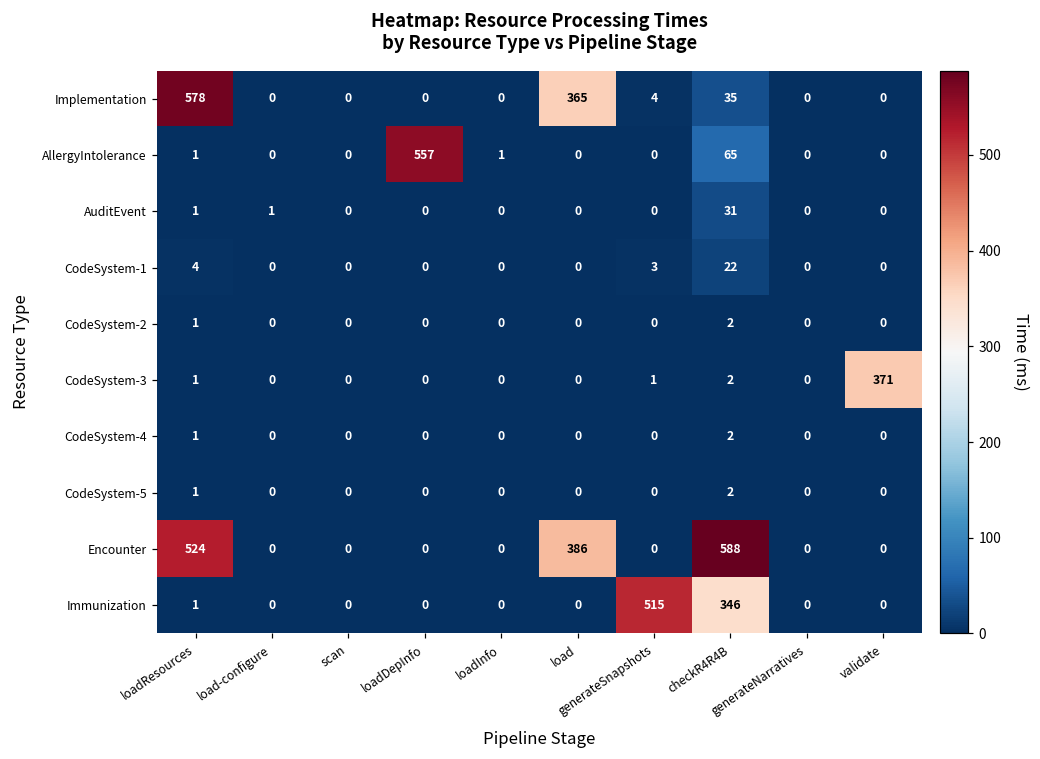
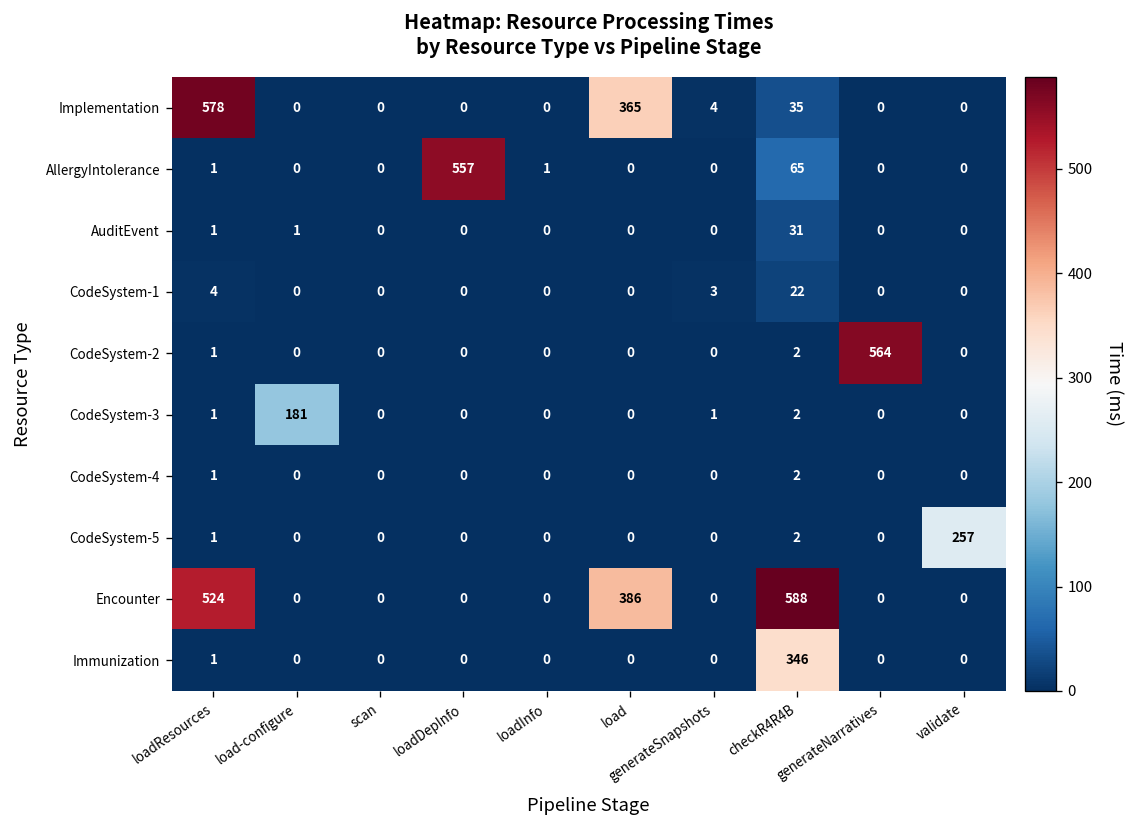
  {
    "Implementation": {
      "loadResources": 578,
      "load-configure": 0,
      "scan": 0,
      "loadDepInfo": 0,
      "loadInfo": 0,
      "load": 365,
      "generateSnapshots": 4,
      "checkR4R4B": 35,
      "generateNarratives": 0,
      "validate": 0
    },
    "AllergyIntolerance": {
      "loadResources": 1,
      "load-configure": 0,
      "scan": 0,
      "loadDepInfo": 557,
      "loadInfo": 1,
      "load": 0,
      "generateSnapshots": 0,
      "checkR4R4B": 65,
      "generateNarratives": 0,
      "validate": 0
    },
    "AuditEvent": {
      "loadResources": 1,
      "load-configure": 1,
      "scan": 0,
      "loadDepInfo": 0,
      "loadInfo": 0,
      "load": 0,
      "generateSnapshots": 0,
      "checkR4R4B": 31,
      "generateNarratives": 0,
      "validate": 0
    },
    "CodeSystem-1": {
      "loadResources": 4,
      "load-configure": 0,
      "scan": 0,
      "loadDepInfo": 0,
      "loadInfo": 0,
      "load": 0,
      "generateSnapshots": 3,
      "checkR4R4B": 22,
      "generateNarratives": 0,
      "validate": 0
    },
    "CodeSystem-2": {
      "loadResources": 1,
      "load-configure": 0,
      "scan": 0,
      "loadDepInfo": 0,
      "loadInfo": 0,
      "load": 0,
      "generateSnapshots": 0,
      "checkR4R4B": 2,
-     "generateNarratives": 0,
+     "generateNarratives": 564,
      "validate": 0
    },
    "CodeSystem-3": {
      "loadResources": 1,
-     "load-configure": 0,
+     "load-configure": 181,
      "scan": 0,
      "loadDepInfo": 0,
      "loadInfo": 0,
      "load": 0,
      "generateSnapshots": 1,
      "checkR4R4B": 2,
      "generateNarratives": 0,
-     "validate": 371
+     "validate": 0
    },
    "CodeSystem-4": {
      "loadResources": 1,
      "load-configure": 0,
      "scan": 0,
      "loadDepInfo": 0,
      "loadInfo": 0,
      "load": 0,
      "generateSnapshots": 0,
      "checkR4R4B": 2,
      "generateNarratives": 0,
      "validate": 0
    },
    "CodeSystem-5": {
      "loadResources": 1,
      "load-configure": 0,
      "scan": 0,
      "loadDepInfo": 0,
      "loadInfo": 0,
      "load": 0,
      "generateSnapshots": 0,
      "checkR4R4B": 2,
      "generateNarratives": 0,
-     "validate": 0
+     "validate": 257
    },
    "Encounter": {
      "loadResources": 524,
      "load-configure": 0,
      "scan": 0,
      "loadDepInfo": 0,
      "loadInfo": 0,
      "load": 386,
      "generateSnapshots": 0,
      "checkR4R4B": 588,
      "generateNarratives": 0,
      "validate": 0
    },
    "Immunization": {
      "loadResources": 1,
      "load-configure": 0,
      "scan": 0,
      "loadDepInfo": 0,
      "loadInfo": 0,
      "load": 0,
-     "generateSnapshots": 515,
+     "generateSnapshots": 0,
      "checkR4R4B": 346,
      "generateNarratives": 0,
      "validate": 0
    }
  }
